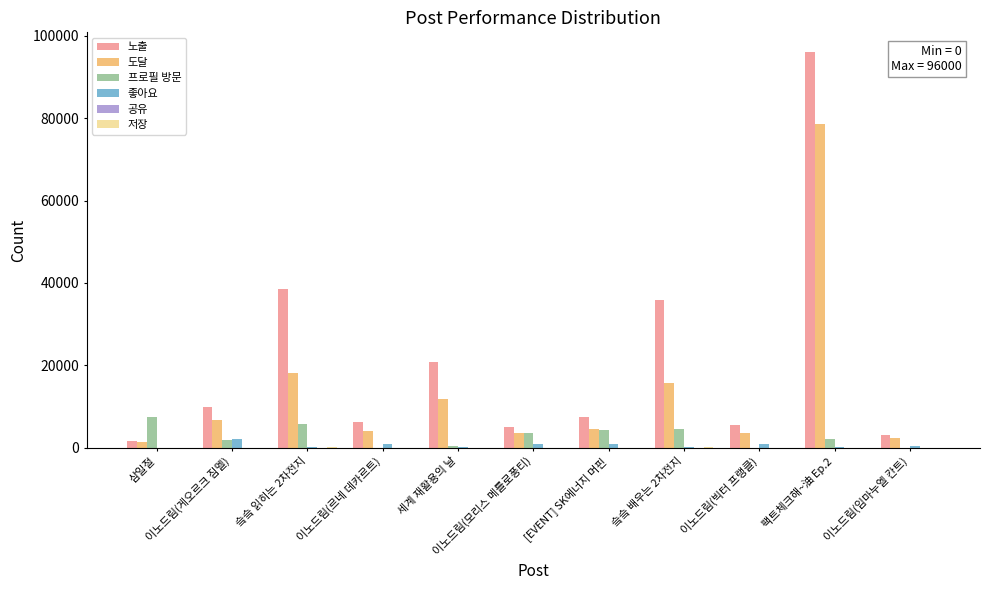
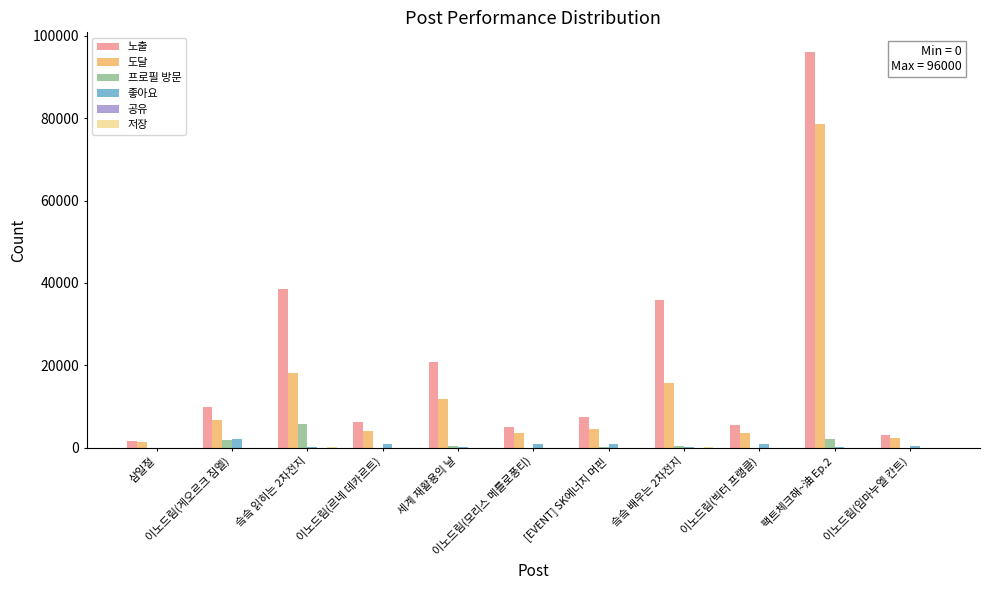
  {
    "프로필 방문": {
-     "삼일절": 7000,
+     "삼일절": 0,
      "이노드림(게오르크 짐멜)": 2000,
      "슼슼 읽히는 2차전지": 6000,
-     "이노드림(모리스 메를로퐁티)": 4000,
-     "[EVENT] SK에너지 머핀": 4000,
-     "슼슼 배우는 2차전지": 5000,
+     "이노드림(모리스 메를로퐁티)": 0,
+     "[EVENT] SK에너지 머핀": 0,
+     "슼슼 배우는 2차전지": 0,
      "팩트체크해~油 Ep.2": 2000
    }
  }
